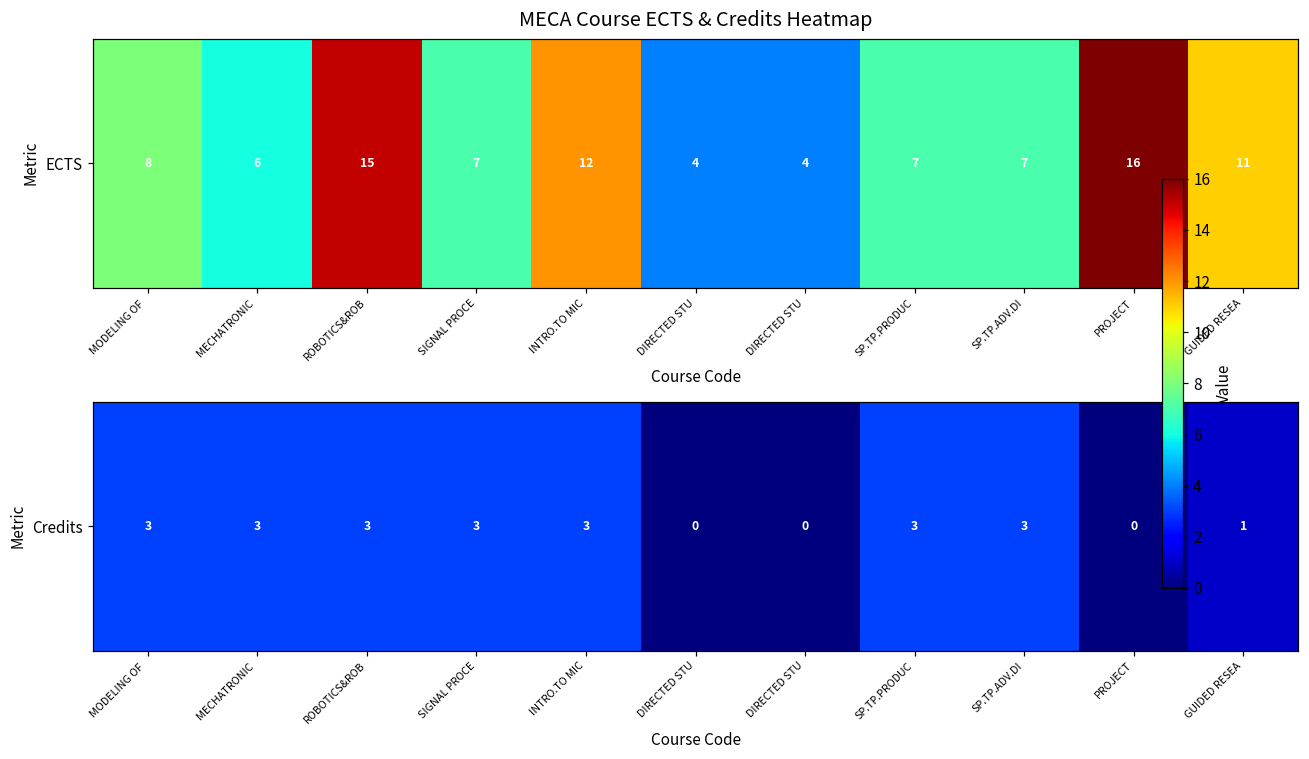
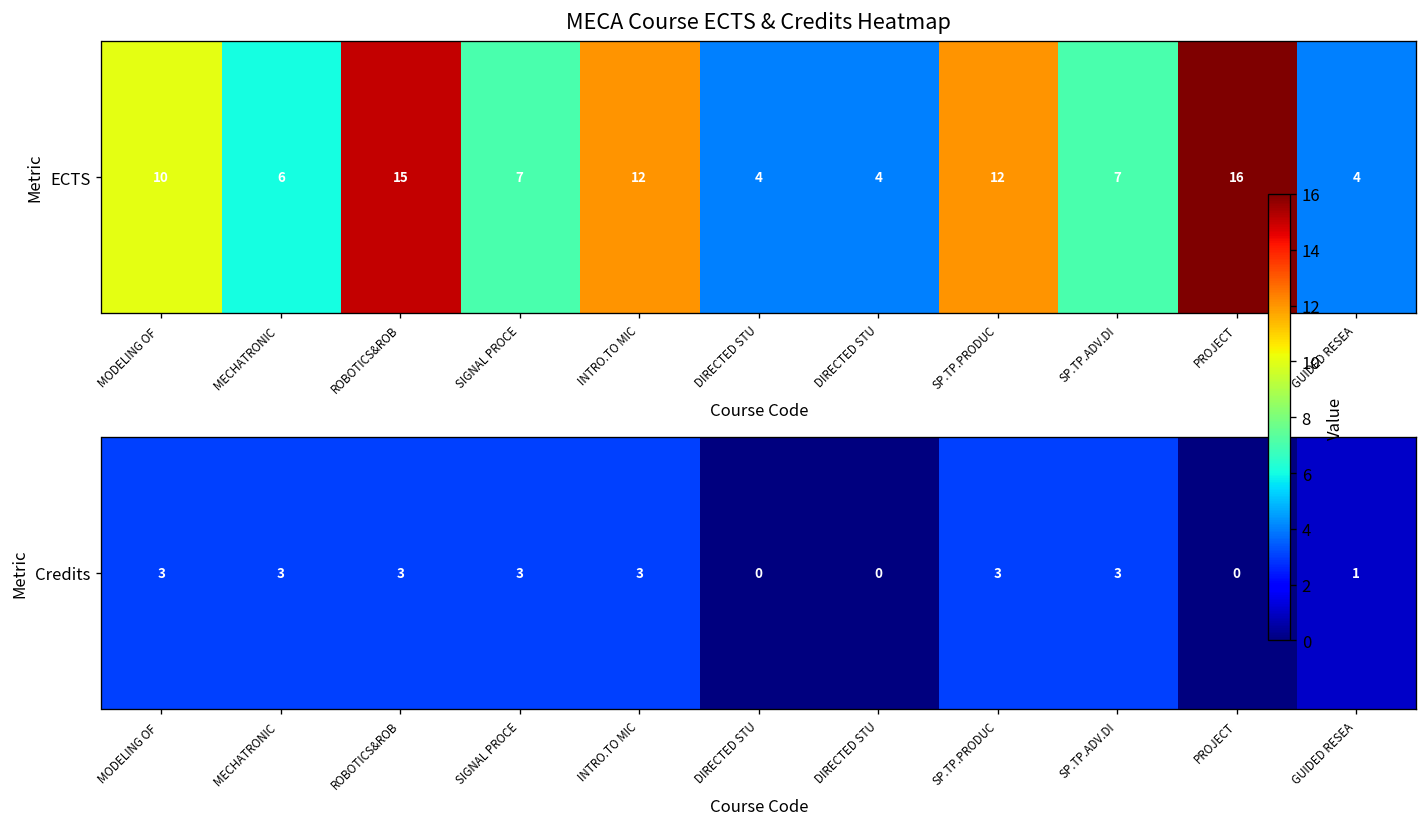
  {
    "MECA Course ECTS & Credits Heatmap": {
      "ECTS": {
-       "MODELING OF": 8,
+       "MODELING OF": 10,
        "MECHATRONIC": 6,
        "ROBOTICS&ROB": 15,
        "SIGNAL PROCE": 7,
        "INTRO.TO MIC": 12,
-       "SP.TP.PRODUC": 7,
+       "SP.TP.PRODUC": 12,
        "SP.TP.ADV.DI": 7,
        "PROJECT": 16,
-       "GUIDED RESEA": 11
+       "GUIDED RESEA": 4
      }
    }
  }
